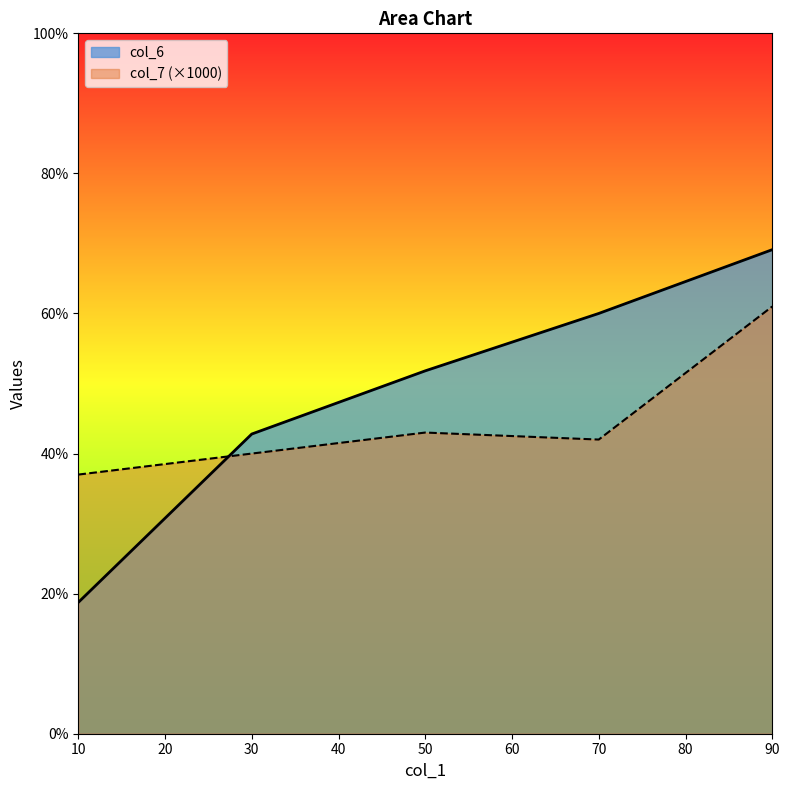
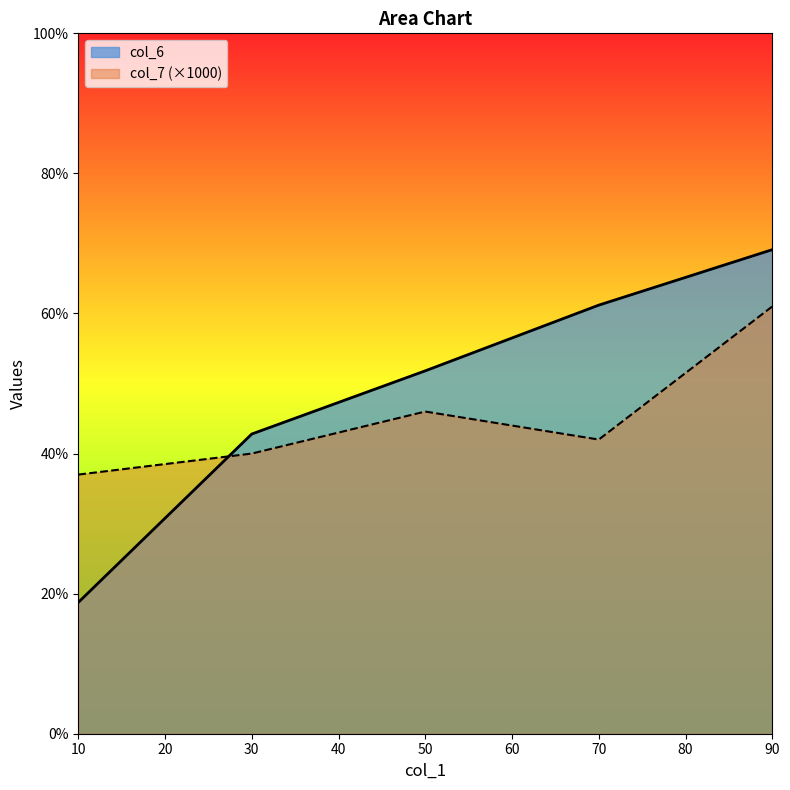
  {
    "col_6": {
      "10": "19%",
      "30": "43%",
      "50": "52%",
-     "70": "60%",
+     "70": "61%",
      "90": "69%"
    },
    "col_7 (×1000)": {
      "10": "37%",
      "30": "40%",
-     "50": "43%",
+     "50": "46%",
      "70": "42%",
      "90": "61%"
    }
  }
